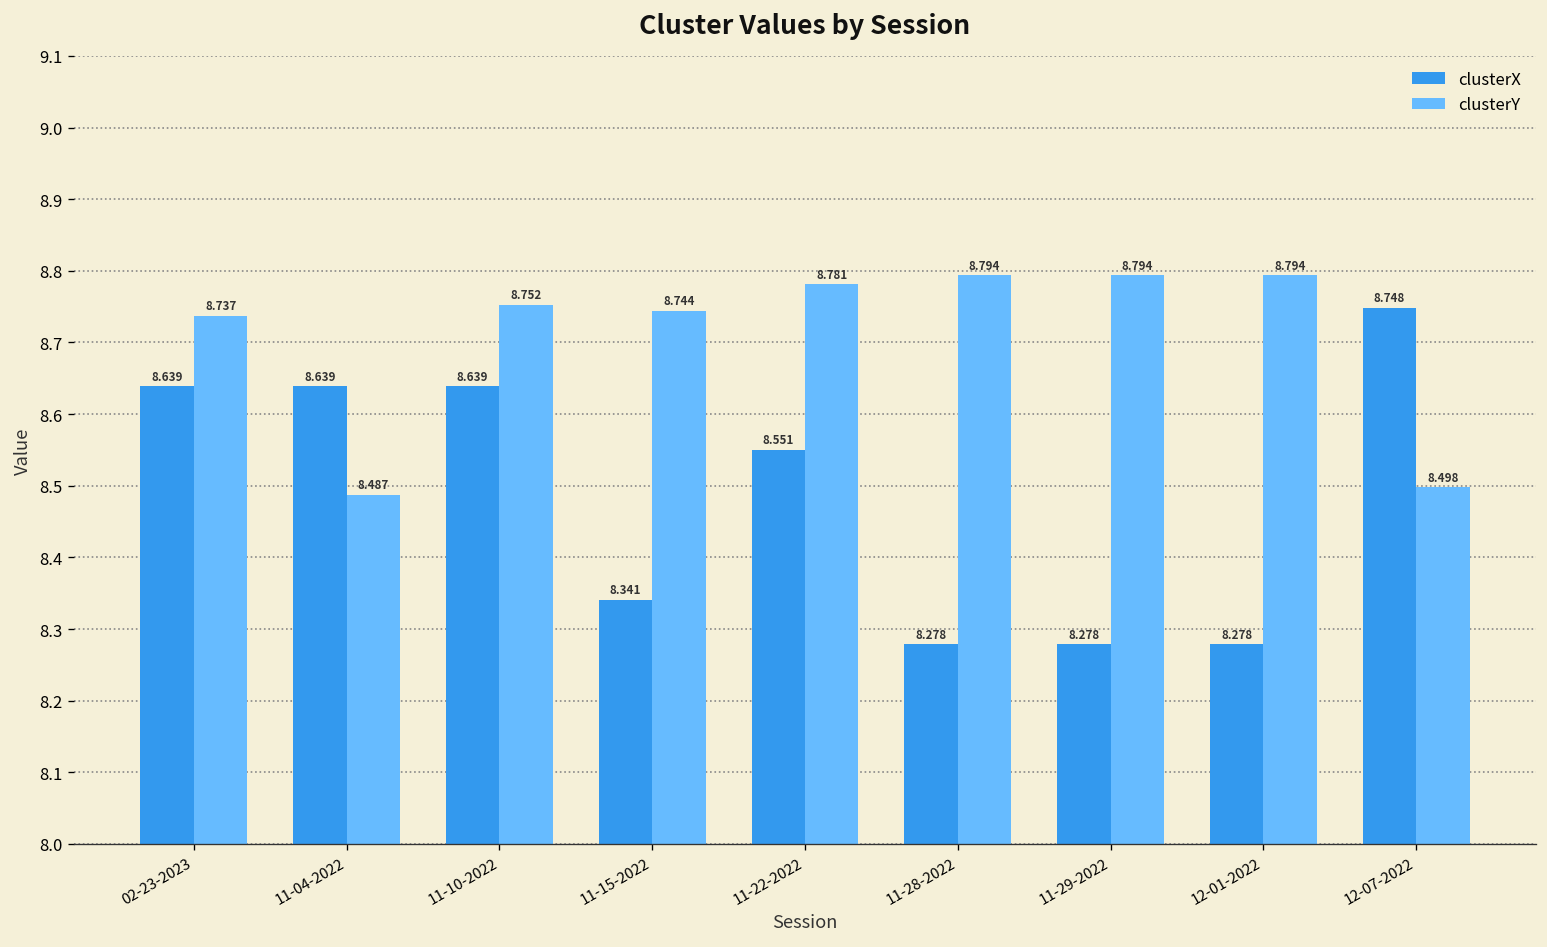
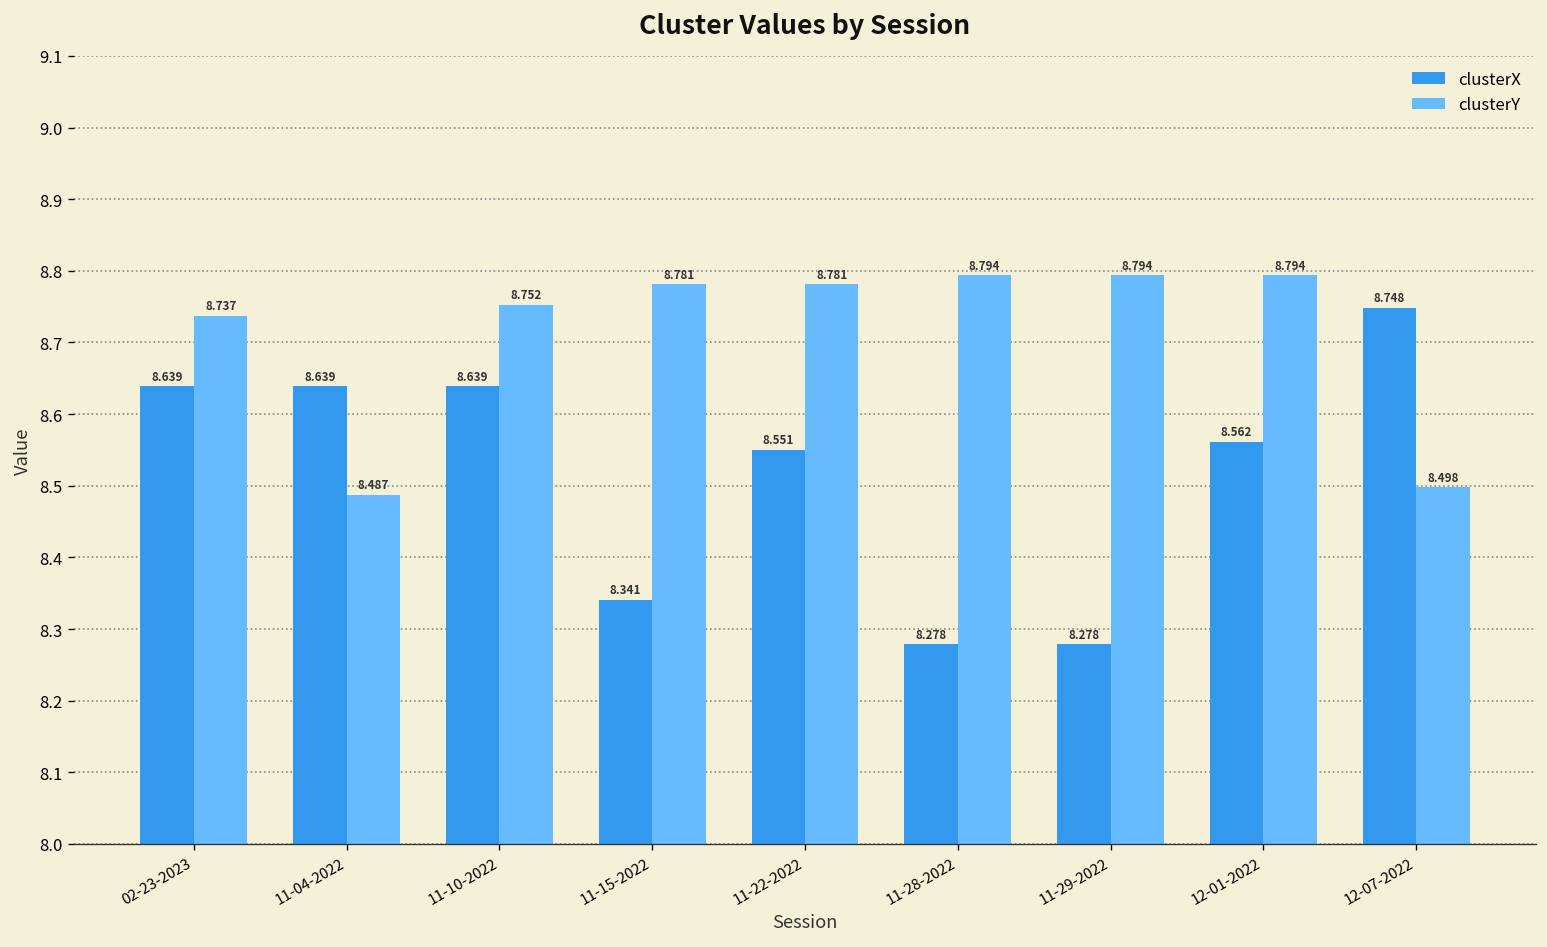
  {
    "clusterX": {
      "02-23-2023": 8.639,
      "11-04-2022": 8.639,
      "11-10-2022": 8.639,
      "11-15-2022": 8.341,
      "11-22-2022": 8.551,
      "11-28-2022": 8.278,
      "11-29-2022": 8.278,
-     "12-01-2022": 8.278,
+     "12-01-2022": 8.562,
      "12-07-2022": 8.748
    },
    "clusterY": {
      "02-23-2023": 8.737,
      "11-04-2022": 8.487,
      "11-10-2022": 8.752,
-     "11-15-2022": 8.744,
+     "11-15-2022": 8.781,
      "11-22-2022": 8.781,
      "11-28-2022": 8.794,
      "11-29-2022": 8.794,
      "12-01-2022": 8.794,
      "12-07-2022": 8.498
    }
  }
